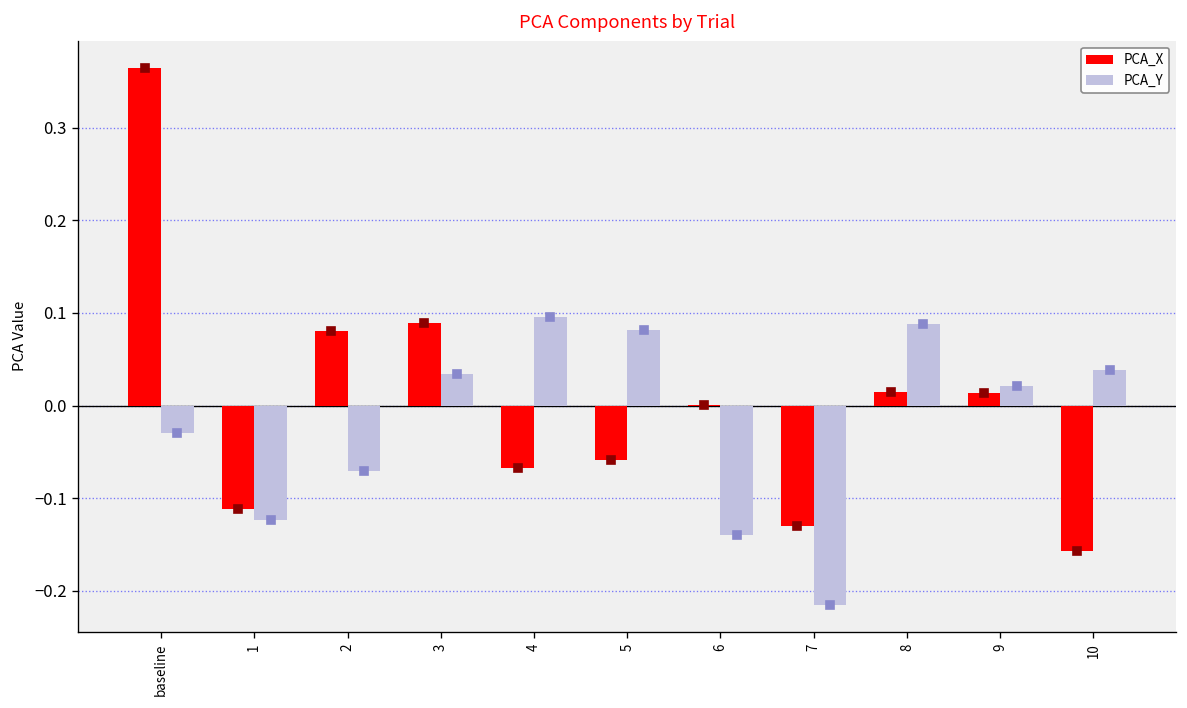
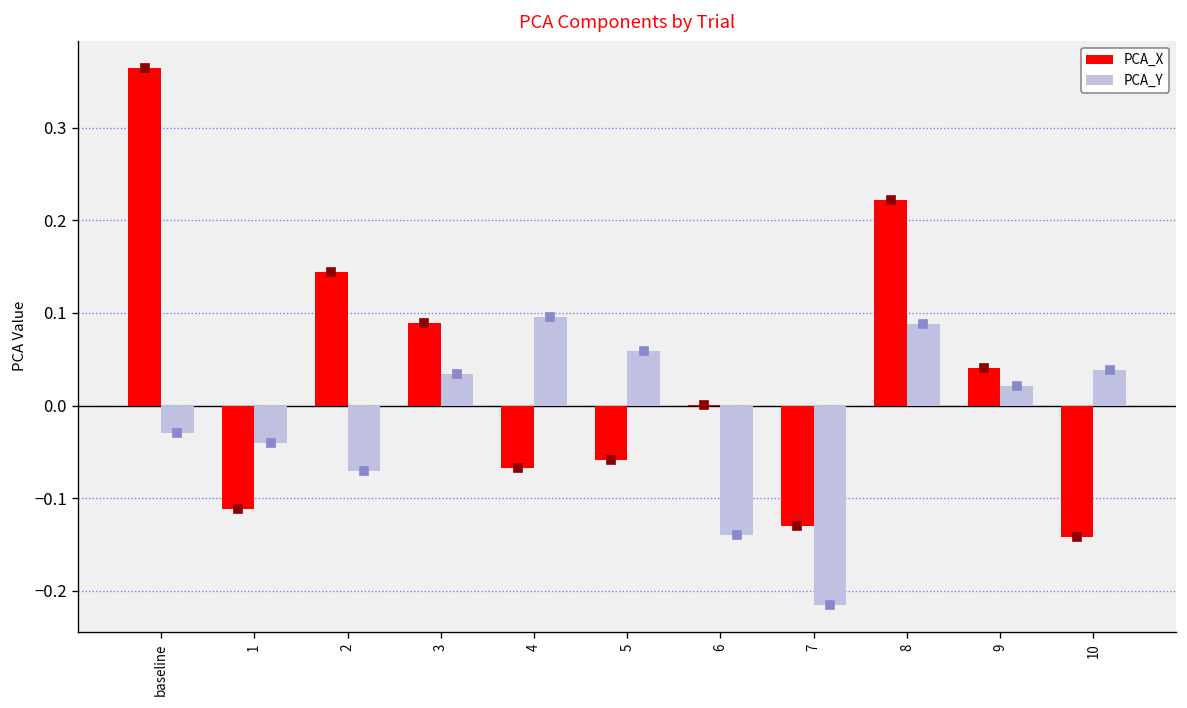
  {
    "PCA_X": {
      "baseline": 0.36,
      "1": -0.11,
-     "2": 0.08,
+     "2": 0.14,
      "3": 0.09,
      "4": -0.07,
      "5": -0.06,
      "7": -0.13,
-     "8": 0.02,
-     "9": 0.01,
-     "10": -0.16
+     "8": 0.22,
+     "9": 0.04,
+     "10": -0.14
    },
    "PCA_Y": {
      "baseline": -0.03,
-     "1": -0.12,
+     "1": -0.04,
      "2": -0.07,
      "3": 0.03,
      "4": 0.10,
-     "5": 0.08,
+     "5": 0.06,
      "6": -0.14,
      "7": -0.21,
      "8": 0.09,
      "9": 0.02,
      "10": 0.04
    }
  }
